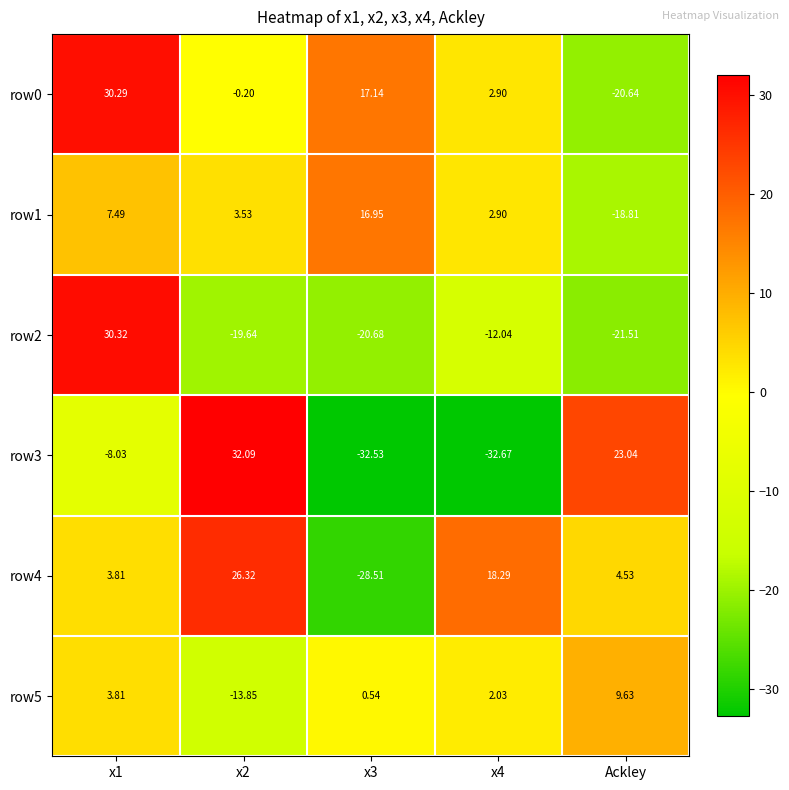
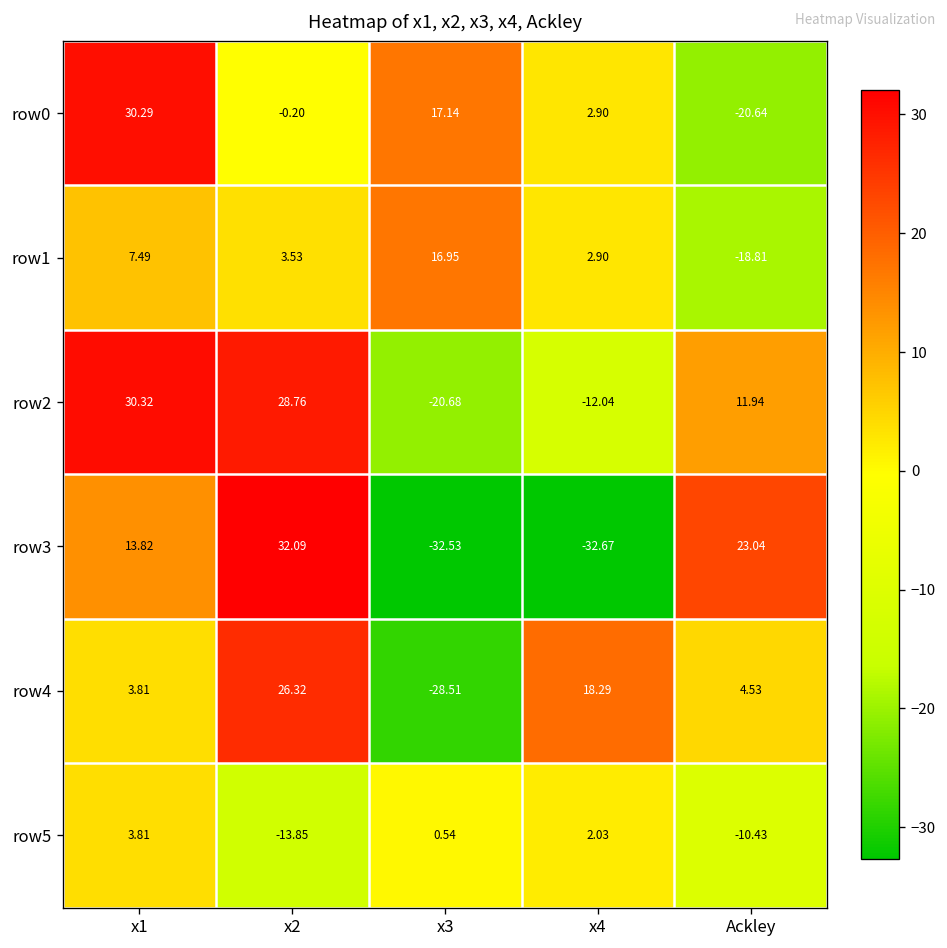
  {
    "row0": {
      "x1": 30.29,
      "x2": -0.20,
      "x3": 17.14,
      "x4": 2.90,
      "Ackley": -20.64
    },
    "row1": {
      "x1": 7.49,
      "x2": 3.53,
      "x3": 16.95,
      "x4": 2.90,
      "Ackley": -18.81
    },
    "row2": {
      "x1": 30.32,
-     "x2": -19.64,
+     "x2": 28.76,
      "x3": -20.68,
      "x4": -12.04,
-     "Ackley": -21.51
+     "Ackley": 11.94
    },
    "row3": {
-     "x1": -8.03,
+     "x1": 13.82,
      "x2": 32.09,
      "x3": -32.53,
      "x4": -32.67,
      "Ackley": 23.04
    },
    "row4": {
      "x1": 3.81,
      "x2": 26.32,
      "x3": -28.51,
      "x4": 18.29,
      "Ackley": 4.53
    },
    "row5": {
      "x1": 3.81,
      "x2": -13.85,
      "x3": 0.54,
      "x4": 2.03,
-     "Ackley": 9.63
+     "Ackley": -10.43
    }
  }
